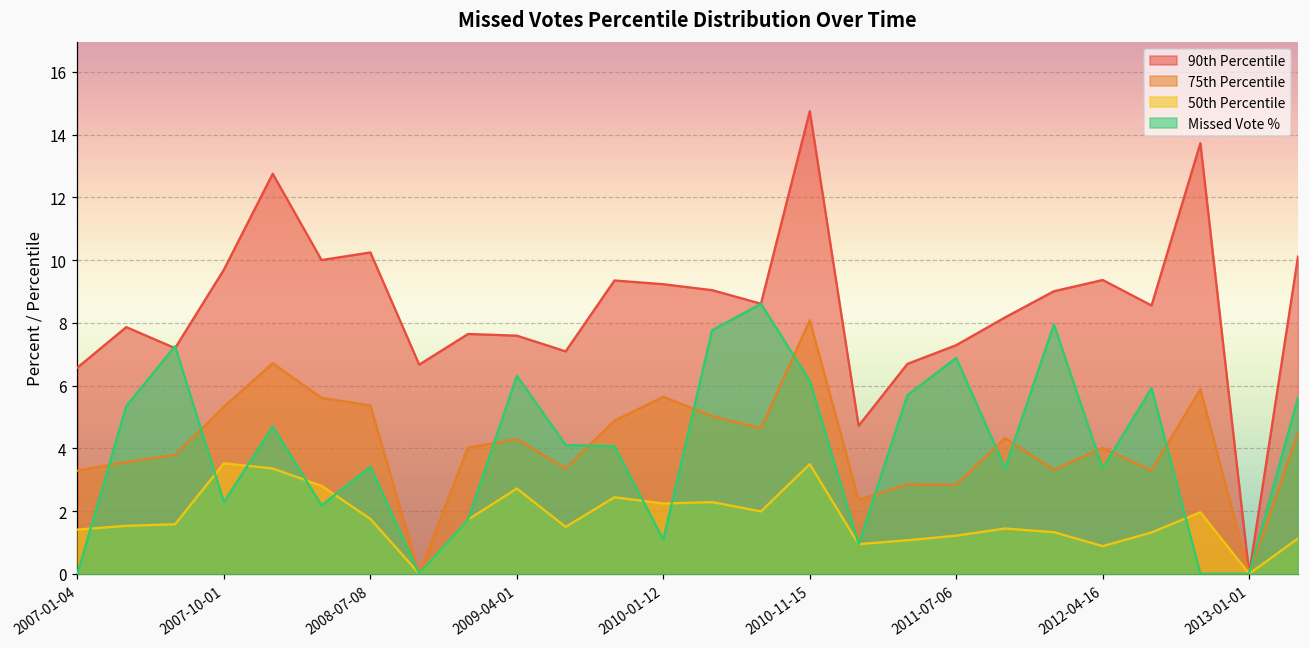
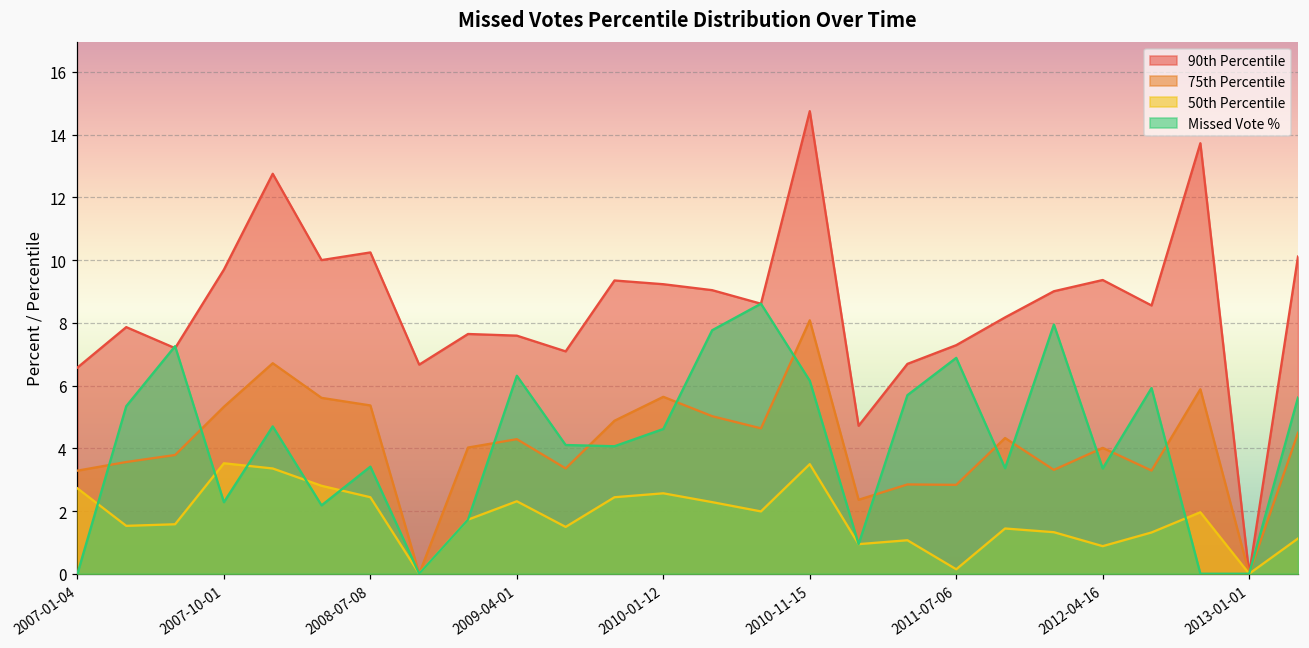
  {
    "50th Percentile": {
-     "2007-01-04": 1.4,
+     "2007-01-04": 2.7,
      "2007-10-01": 3.5,
-     "2008-07-08": 1.7,
-     "2009-04-01": 2.7,
-     "2010-01-12": 2.2,
+     "2008-07-08": 2.4,
+     "2009-04-01": 2.3,
+     "2010-01-12": 2.6,
      "2010-11-15": 3.5,
-     "2011-07-06": 1.2,
+     "2011-07-06": 0.1,
      "2012-04-16": 0.9
    },
    "Missed Vote %": {
      "2007-01-04": 0.0,
      "2007-10-01": 2.3,
      "2008-07-08": 3.4,
      "2009-04-01": 6.3,
-     "2010-01-12": 1.1,
+     "2010-01-12": 4.6,
      "2010-11-15": 6.2,
      "2011-07-06": 6.9,
      "2012-04-16": 3.4
    }
  }
